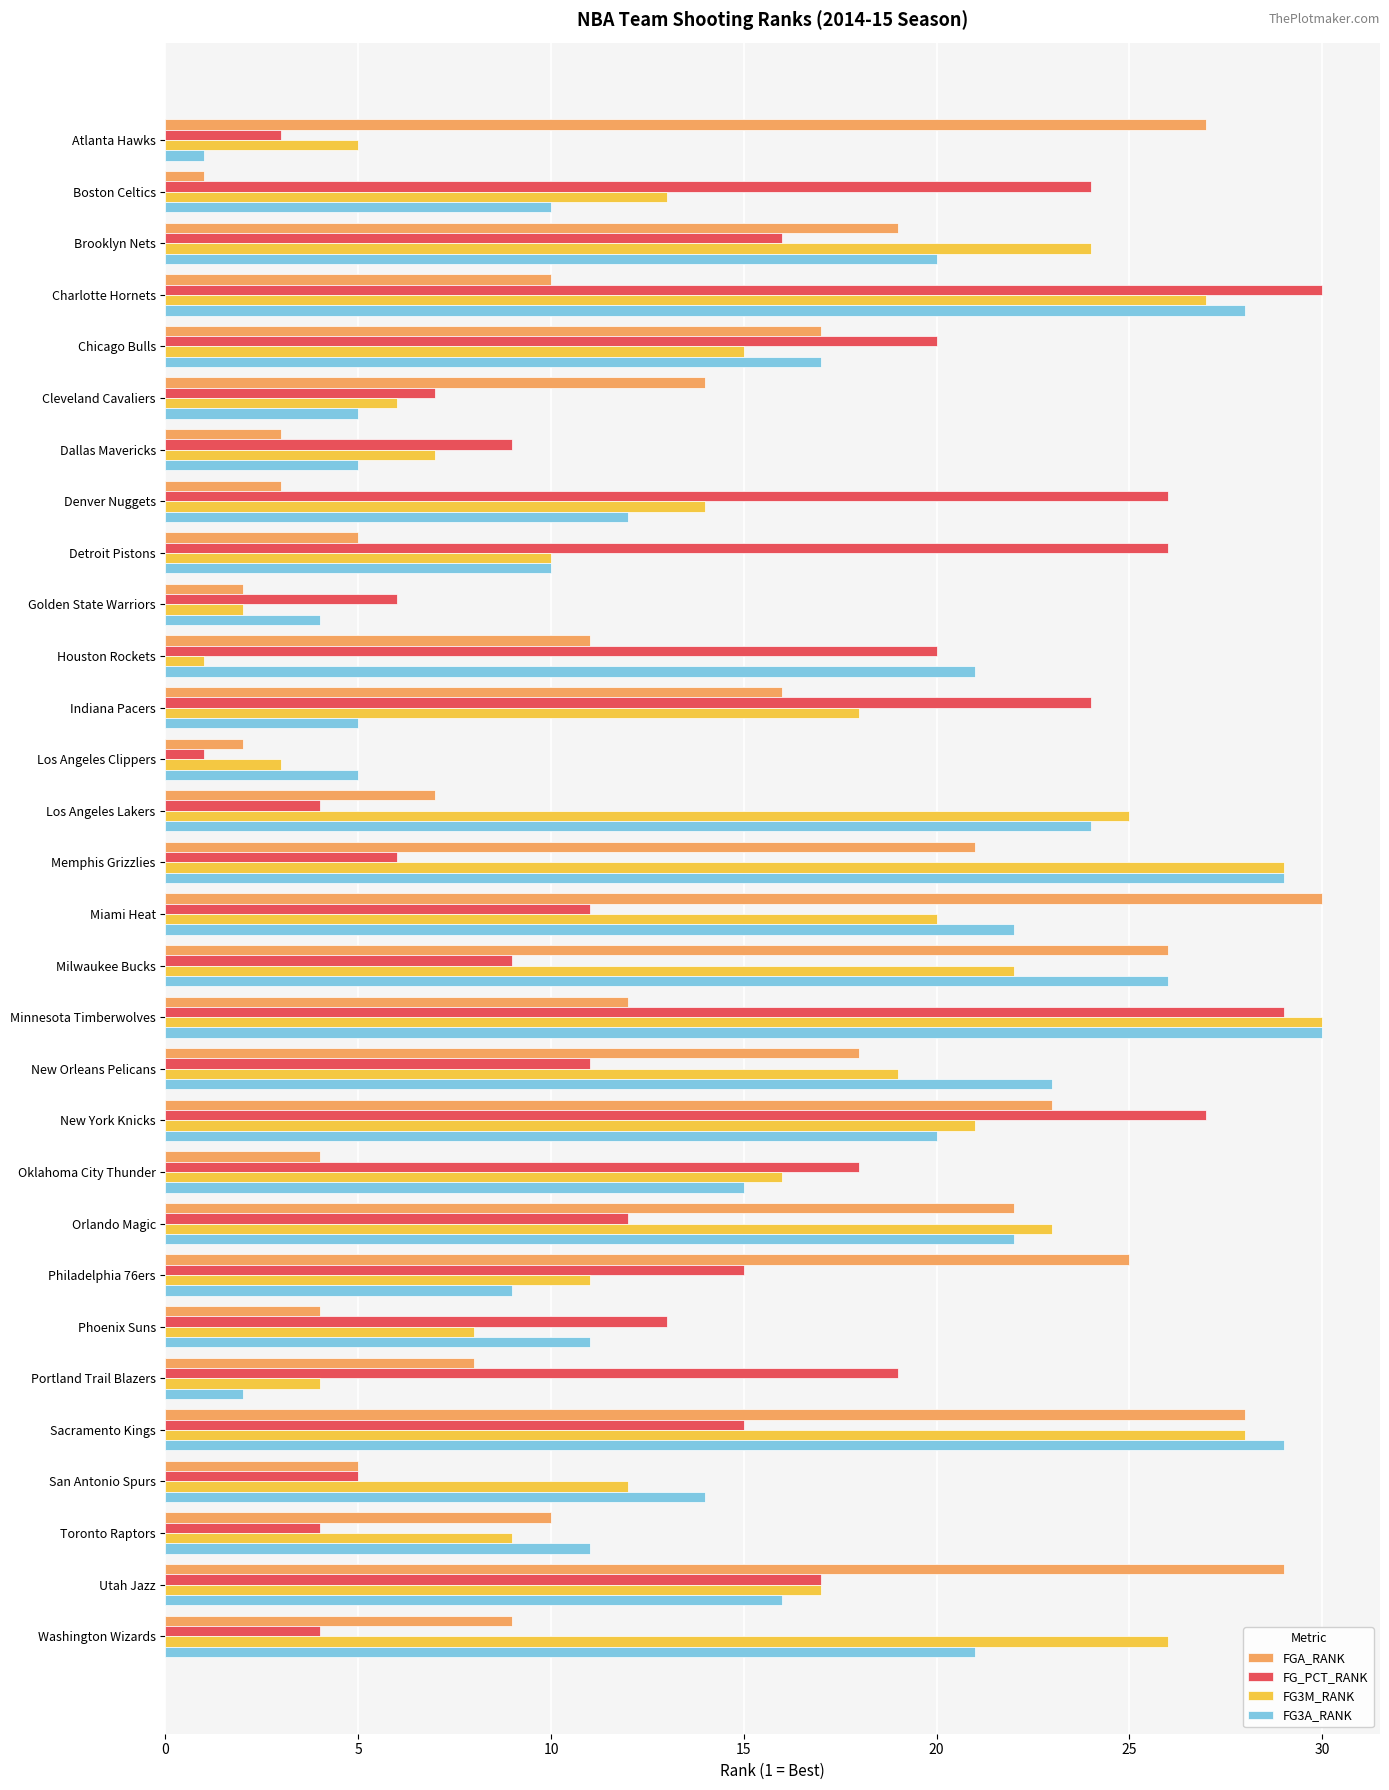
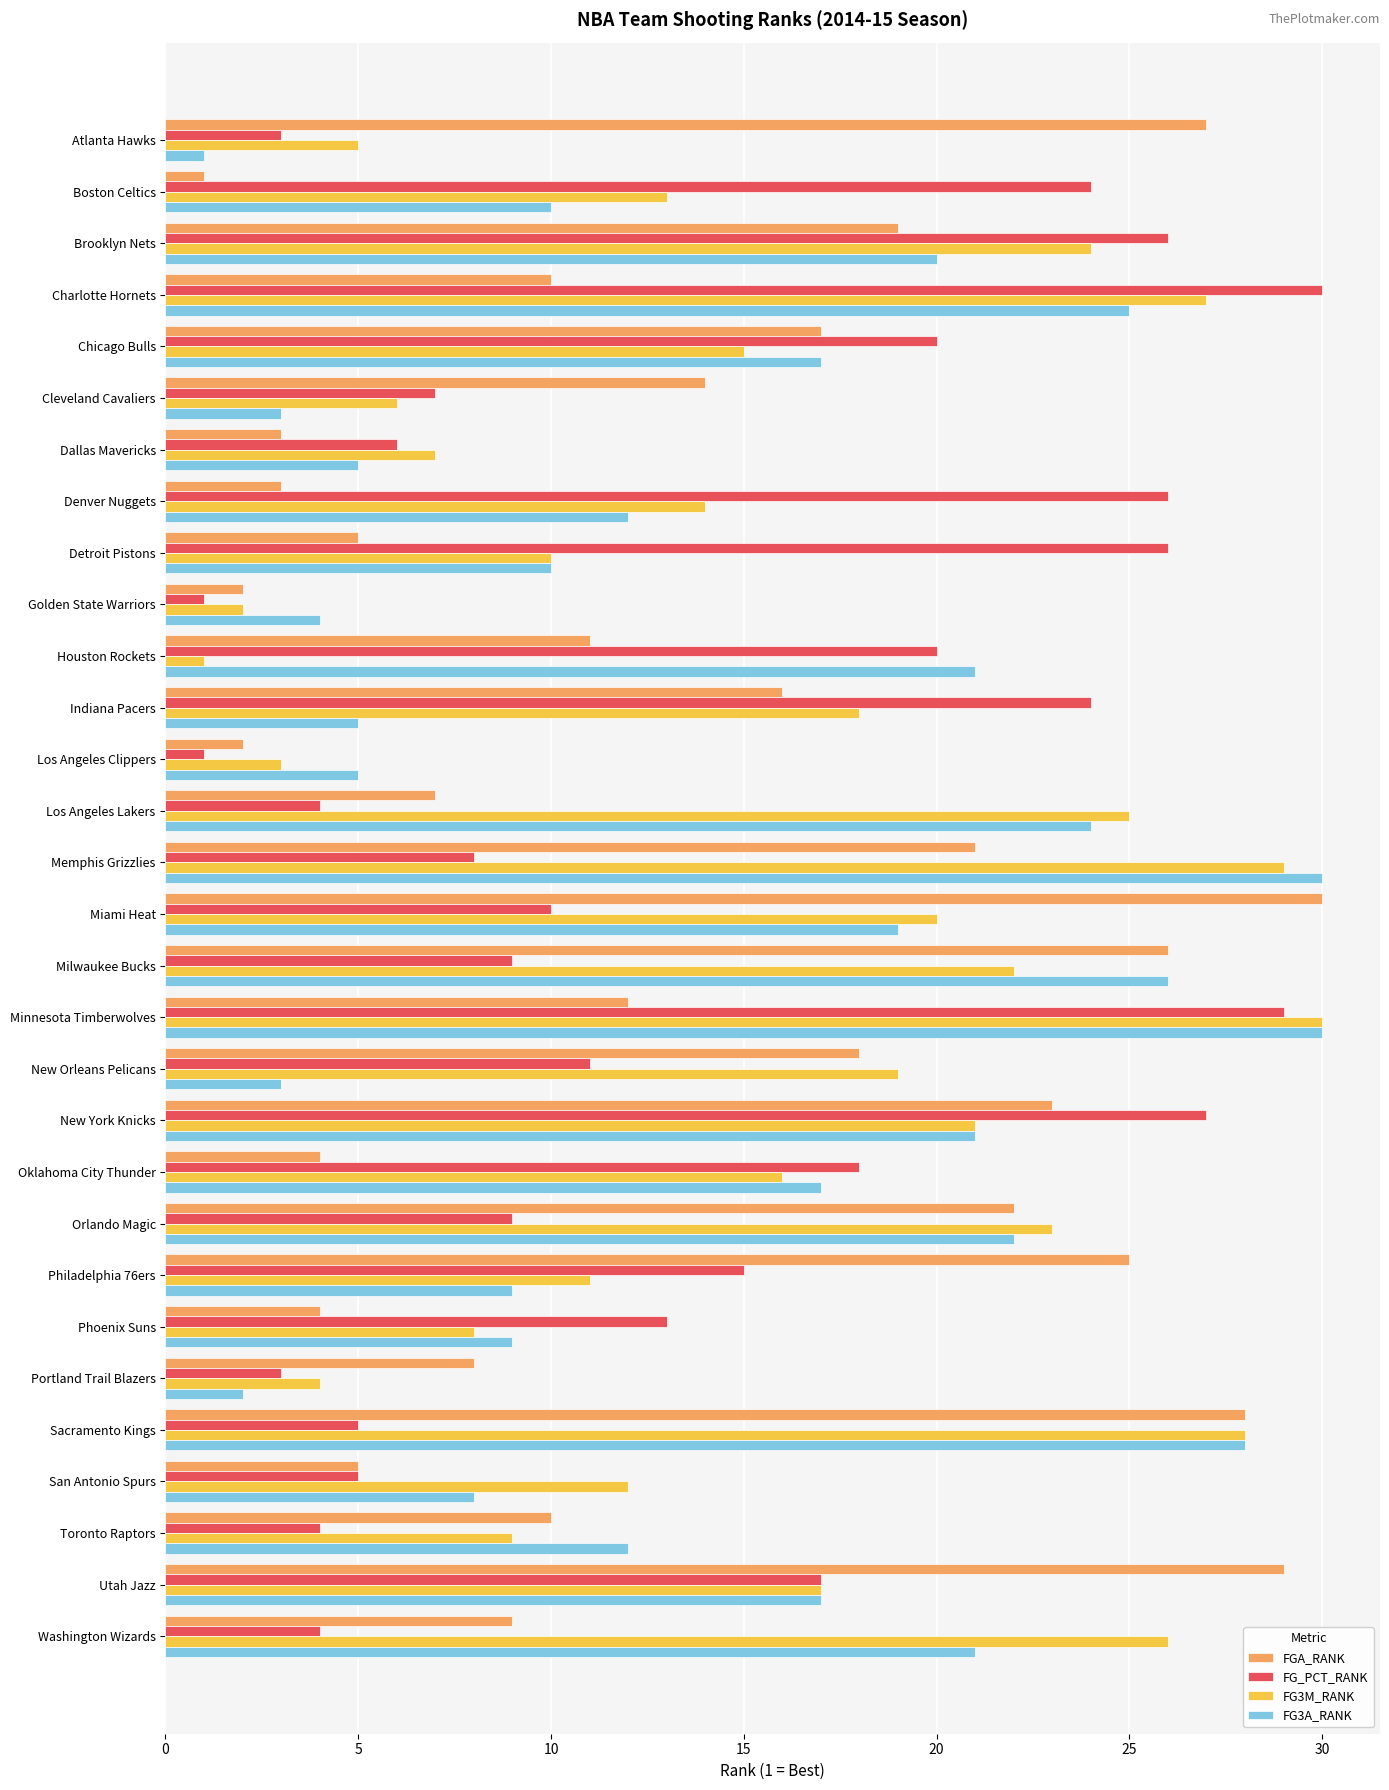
  {
    "FG_PCT_RANK": {
      "Atlanta Hawks": 3,
      "Boston Celtics": 24,
-     "Brooklyn Nets": 16,
+     "Brooklyn Nets": 26,
      "Charlotte Hornets": 30,
      "Chicago Bulls": 20,
      "Cleveland Cavaliers": 7,
-     "Dallas Mavericks": 9,
+     "Dallas Mavericks": 6,
      "Denver Nuggets": 26,
      "Detroit Pistons": 26,
-     "Golden State Warriors": 6,
+     "Golden State Warriors": 1,
      "Houston Rockets": 20,
      "Indiana Pacers": 24,
      "Los Angeles Clippers": 1,
      "Los Angeles Lakers": 4,
-     "Memphis Grizzlies": 6,
-     "Miami Heat": 11,
+     "Memphis Grizzlies": 8,
+     "Miami Heat": 10,
      "Milwaukee Bucks": 9,
      "Minnesota Timberwolves": 29,
      "New Orleans Pelicans": 11,
      "New York Knicks": 27,
      "Oklahoma City Thunder": 18,
-     "Orlando Magic": 12,
+     "Orlando Magic": 9,
      "Philadelphia 76ers": 15,
      "Phoenix Suns": 13,
-     "Portland Trail Blazers": 19,
-     "Sacramento Kings": 15,
+     "Portland Trail Blazers": 3,
+     "Sacramento Kings": 5,
      "San Antonio Spurs": 5,
      "Toronto Raptors": 4,
      "Utah Jazz": 17,
      "Washington Wizards": 4
    },
    "FG3A_RANK": {
      "Atlanta Hawks": 1,
      "Boston Celtics": 10,
      "Brooklyn Nets": 20,
-     "Charlotte Hornets": 28,
+     "Charlotte Hornets": 25,
      "Chicago Bulls": 17,
-     "Cleveland Cavaliers": 5,
+     "Cleveland Cavaliers": 3,
      "Dallas Mavericks": 5,
      "Denver Nuggets": 12,
      "Detroit Pistons": 10,
      "Golden State Warriors": 4,
      "Houston Rockets": 21,
      "Indiana Pacers": 5,
      "Los Angeles Clippers": 5,
      "Los Angeles Lakers": 24,
-     "Memphis Grizzlies": 29,
-     "Miami Heat": 22,
+     "Memphis Grizzlies": 30,
+     "Miami Heat": 19,
      "Milwaukee Bucks": 26,
      "Minnesota Timberwolves": 30,
-     "New Orleans Pelicans": 23,
-     "New York Knicks": 20,
-     "Oklahoma City Thunder": 15,
+     "New Orleans Pelicans": 3,
+     "New York Knicks": 21,
+     "Oklahoma City Thunder": 17,
      "Orlando Magic": 22,
      "Philadelphia 76ers": 9,
-     "Phoenix Suns": 11,
+     "Phoenix Suns": 9,
      "Portland Trail Blazers": 2,
-     "Sacramento Kings": 29,
-     "San Antonio Spurs": 14,
-     "Toronto Raptors": 11,
-     "Utah Jazz": 16,
+     "Sacramento Kings": 28,
+     "San Antonio Spurs": 8,
+     "Toronto Raptors": 12,
+     "Utah Jazz": 17,
      "Washington Wizards": 21
    }
  }
